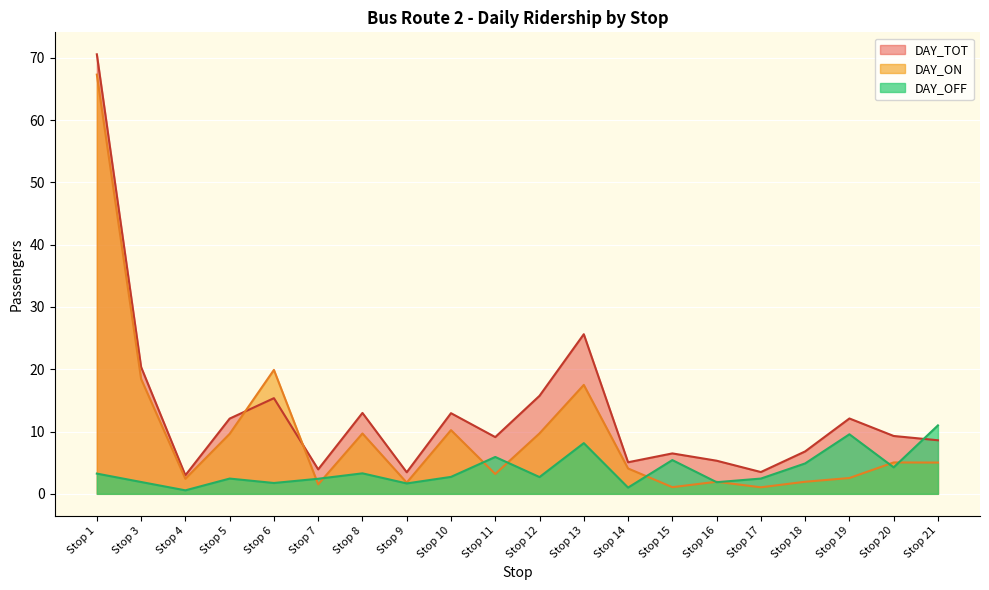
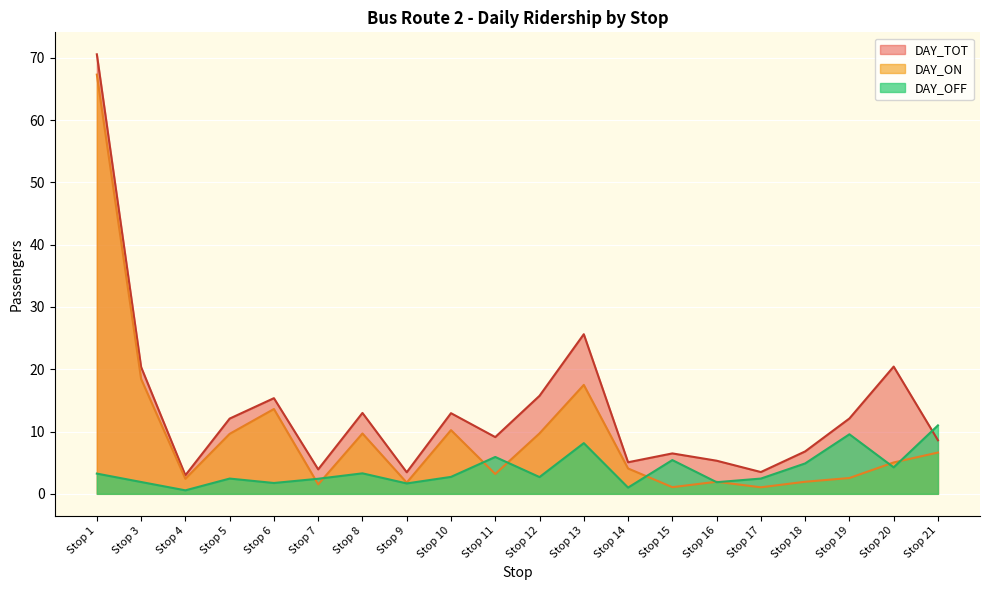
  {
    "DAY_TOT": {
      "Stop 1": 71,
      "Stop 3": 20,
      "Stop 4": 3,
      "Stop 5": 12,
      "Stop 6": 15,
      "Stop 7": 4,
      "Stop 8": 13,
      "Stop 9": 3,
      "Stop 10": 13,
      "Stop 11": 9,
      "Stop 12": 16,
      "Stop 13": 26,
      "Stop 14": 5,
      "Stop 15": 6,
      "Stop 16": 5,
      "Stop 17": 4,
      "Stop 18": 7,
      "Stop 19": 12,
-     "Stop 20": 9,
+     "Stop 20": 20,
      "Stop 21": 9
    },
    "DAY_ON": {
      "Stop 1": 67,
      "Stop 3": 18,
      "Stop 4": 2,
      "Stop 5": 10,
-     "Stop 6": 20,
+     "Stop 6": 14,
      "Stop 7": 2,
      "Stop 8": 10,
      "Stop 10": 10,
      "Stop 11": 3,
      "Stop 12": 10,
      "Stop 13": 17,
      "Stop 14": 4,
      "Stop 15": 1,
      "Stop 17": 1,
      "Stop 18": 2,
      "Stop 19": 3,
      "Stop 20": 5,
-     "Stop 21": 5
+     "Stop 21": 7
    },
    "DAY_OFF": {
      "Stop 1": 3,
      "Stop 3": 2,
      "Stop 4": 1,
      "Stop 5": 2,
      "Stop 6": 2,
      "Stop 7": 2,
      "Stop 8": 3,
      "Stop 10": 3,
      "Stop 11": 6,
      "Stop 12": 3,
      "Stop 13": 8,
      "Stop 14": 1,
      "Stop 15": 5,
      "Stop 17": 2,
      "Stop 18": 5,
      "Stop 19": 10,
      "Stop 20": 4,
      "Stop 21": 11
    }
  }
